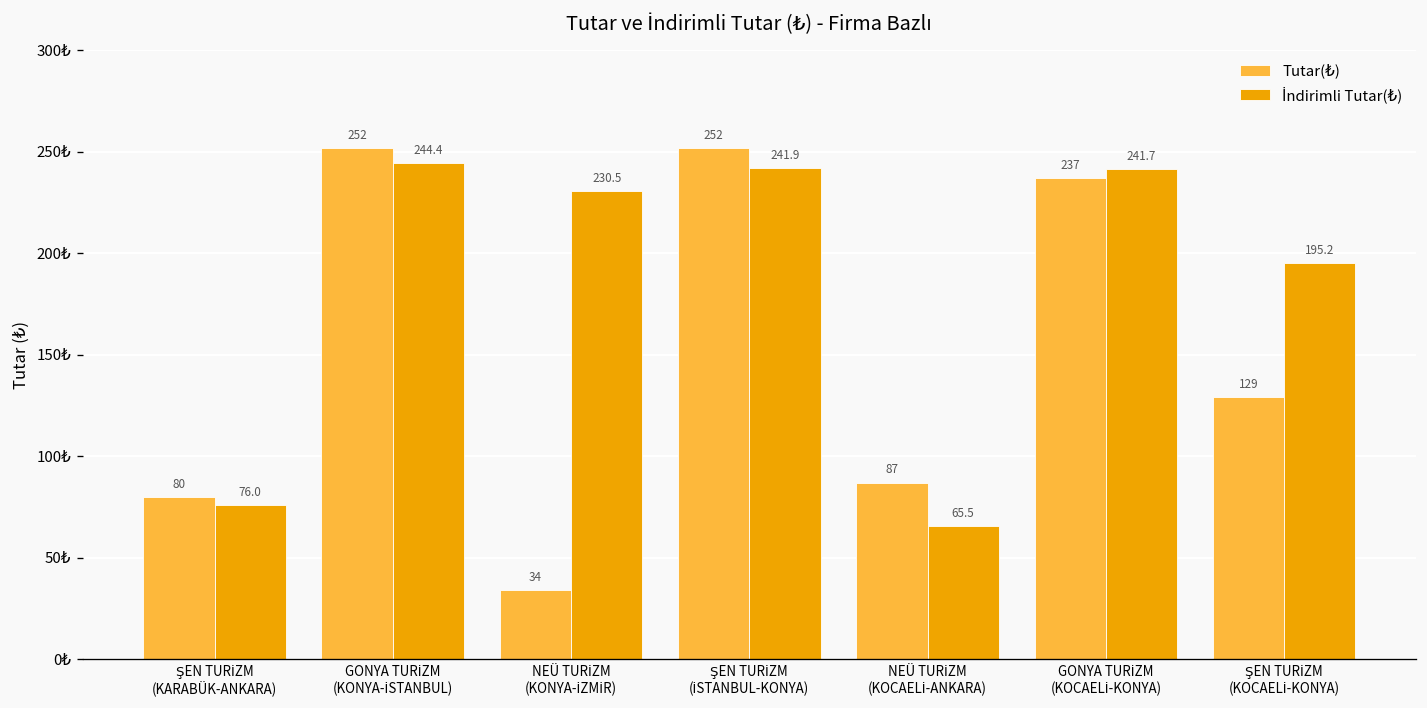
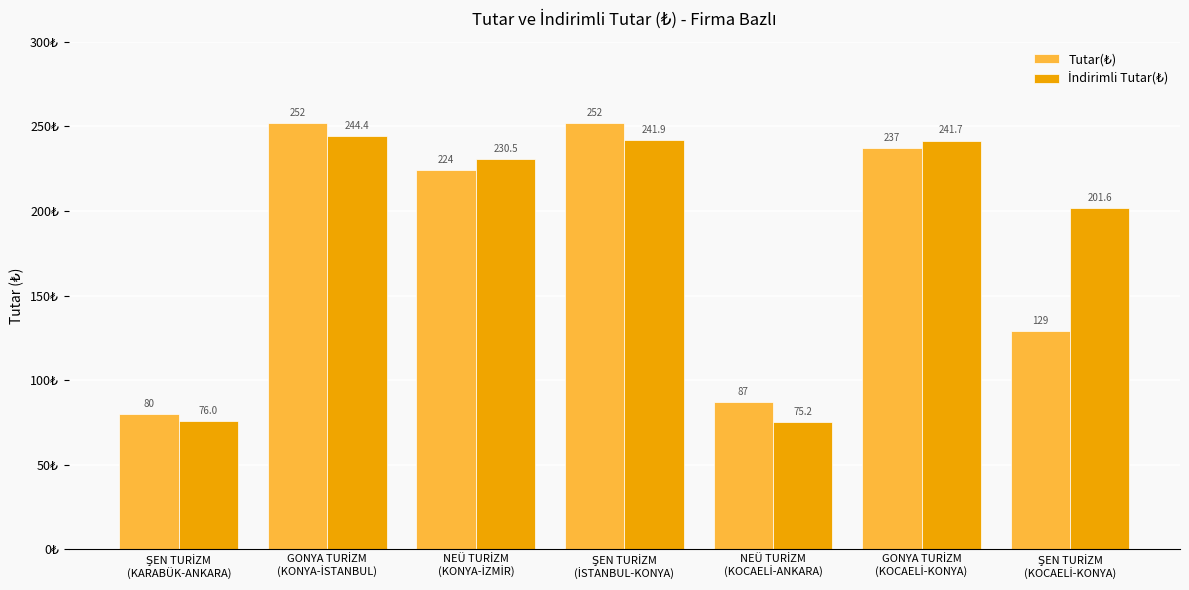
  {
    "Tutar(₺)": {
      "ŞEN TURİZM (KARABÜK-ANKARA)": 80,
      "GONYA TURİZM (KONYA-İSTANBUL)": 252,
-     "NEÜ TURİZM (KONYA-İZMİR)": 34,
+     "NEÜ TURİZM (KONYA-İZMİR)": 224,
      "ŞEN TURİZM (İSTANBUL-KONYA)": 252,
      "NEÜ TURİZM (KOCAELİ-ANKARA)": 87,
      "GONYA TURİZM (KOCAELİ-KONYA)": 237,
      "ŞEN TURİZM (KOCAELİ-KONYA)": 129
    },
    "İndirimli Tutar(₺)": {
      "ŞEN TURİZM (KARABÜK-ANKARA)": 76.0,
      "GONYA TURİZM (KONYA-İSTANBUL)": 244.4,
      "NEÜ TURİZM (KONYA-İZMİR)": 230.5,
      "ŞEN TURİZM (İSTANBUL-KONYA)": 241.9,
-     "NEÜ TURİZM (KOCAELİ-ANKARA)": 65.5,
+     "NEÜ TURİZM (KOCAELİ-ANKARA)": 75.2,
      "GONYA TURİZM (KOCAELİ-KONYA)": 241.7,
-     "ŞEN TURİZM (KOCAELİ-KONYA)": 195.2
+     "ŞEN TURİZM (KOCAELİ-KONYA)": 201.6
    }
  }
